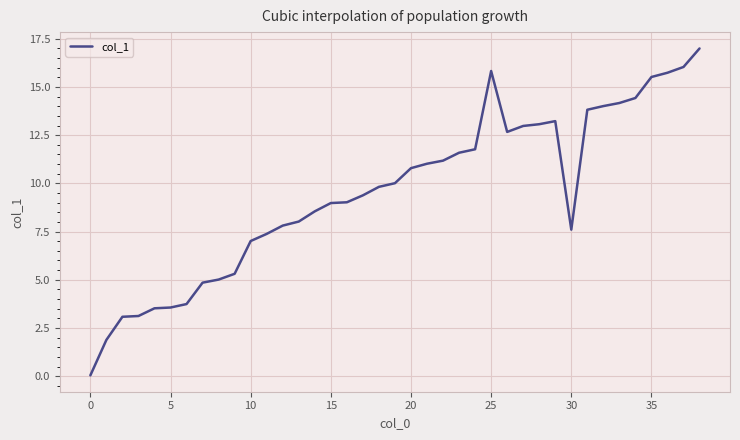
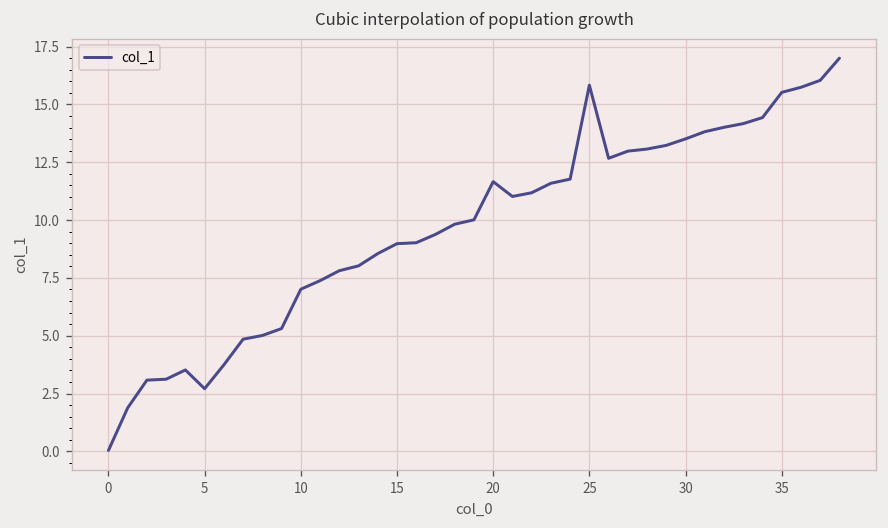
  {
    "0": 0.0,
-   "5": 3.6,
+   "5": 2.7,
    "10": 7.0,
    "15": 9.0,
-   "20": 10.8,
+   "20": 11.7,
    "25": 15.8,
-   "30": 7.6,
+   "30": 13.5,
    "35": 15.5
  }
